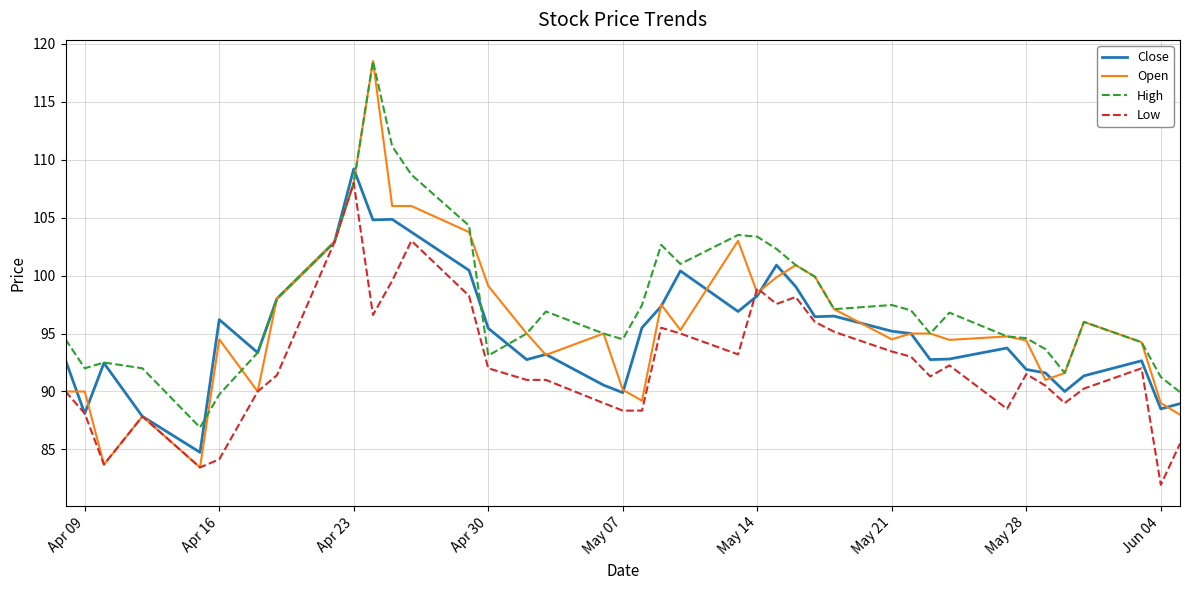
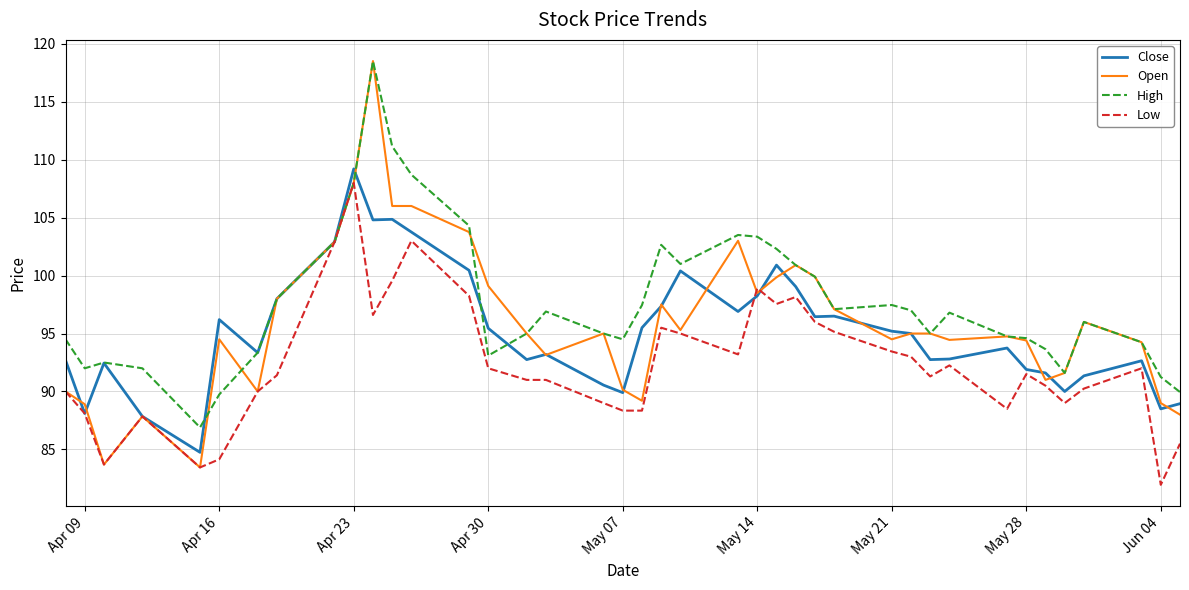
  {
    "Close": {
      "Apr 16": 96.2,
      "Apr 23": 109.2,
      "Apr 30": 95.5,
      "May 07": 89.9,
      "May 14": 98.3,
      "May 21": 95.2,
      "May 28": 91.9,
      "Jun 04": 88.5
    },
    "Open": {
-     "Apr 09": 90.0,
+     "Apr 09": 88.9,
      "Apr 16": 94.5,
      "Apr 30": 99.1,
      "May 07": 90.2,
      "May 14": 98.5,
      "May 21": 94.5,
      "Jun 04": 89.0
    },
    "High": {
      "Apr 09": 92.0,
      "Apr 16": 89.7,
      "Apr 30": 93.1,
      "May 07": 94.5,
      "May 14": 103.4,
      "May 21": 97.5,
      "Jun 04": 91.3
    },
    "Low": {
      "Apr 16": 84.2,
      "Apr 30": 92.0,
      "May 07": 88.4,
      "May 14": 98.9,
      "May 21": 93.5,
      "May 28": 91.5,
      "Jun 04": 82.0
    }
  }
